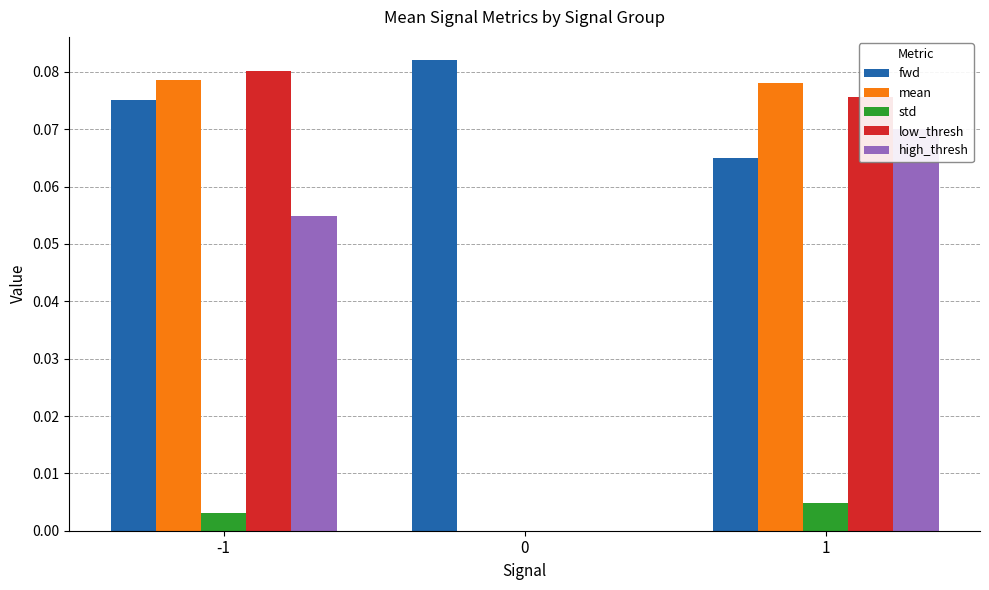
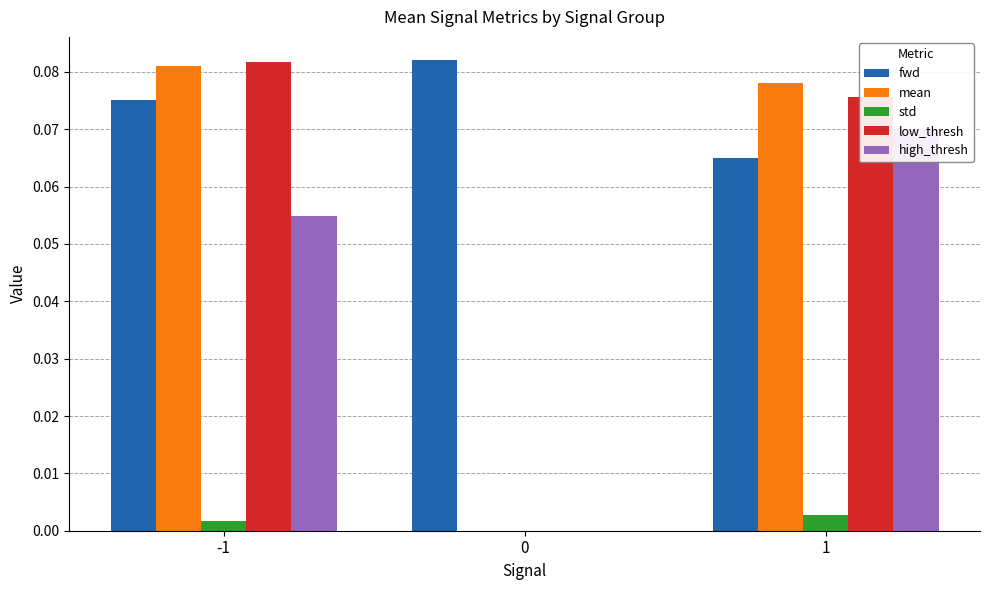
  {
    "fwd": {
      "-1": 0.075,
      "0": 0.082,
      "1": 0.065
    },
    "mean": {
-     "-1": 0.079,
+     "-1": 0.081,
      "0": 0.000,
      "1": 0.078
    },
    "std": {
-     "-1": 0.003,
+     "-1": 0.002,
      "0": 0.000,
-     "1": 0.005
+     "1": 0.003
    },
    "low_thresh": {
-     "-1": 0.080,
+     "-1": 0.082,
      "0": 0.000
    },
    "high_thresh": {
      "-1": 0.055,
      "0": 0.000
    }
  }
